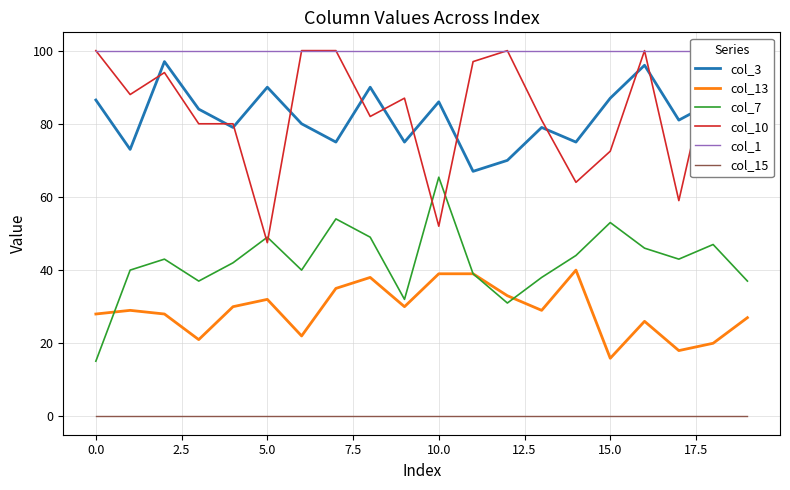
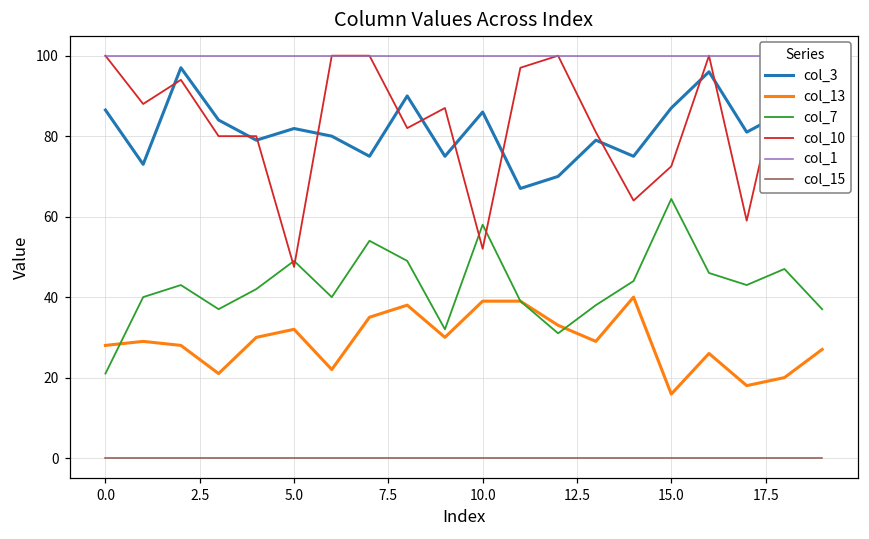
  {
    "col_3": {
      "0.0": 87,
-     "5.0": 90,
+     "5.0": 82,
      "10.0": 86,
      "15.0": 87
    },
    "col_13": {
      "0.0": 28,
      "5.0": 32,
      "10.0": 39,
      "15.0": 16
    },
    "col_7": {
-     "0.0": 15,
+     "0.0": 21,
      "5.0": 49,
-     "10.0": 65,
-     "15.0": 53
+     "10.0": 58,
+     "15.0": 64
    },
    "col_10": {
      "5.0": 48,
      "10.0": 52,
      "15.0": 73
    },
    "col_1": {
      "5.0": 100,
      "10.0": 100,
      "15.0": 100
    },
    "col_15": {
      "0.0": 0,
      "5.0": 0,
      "10.0": 0,
      "15.0": 0
    }
  }
